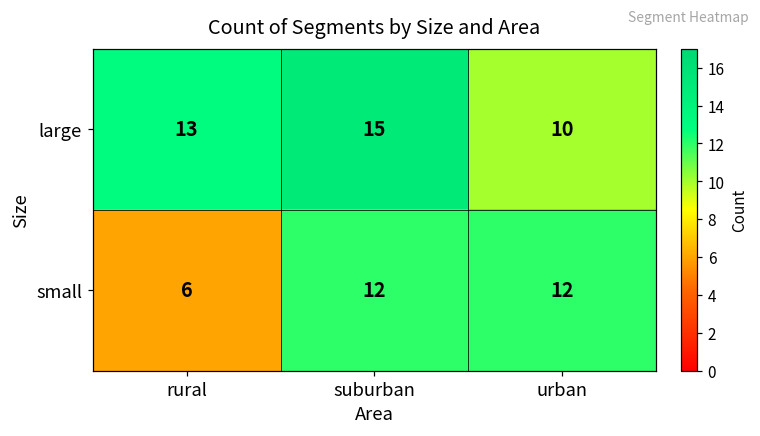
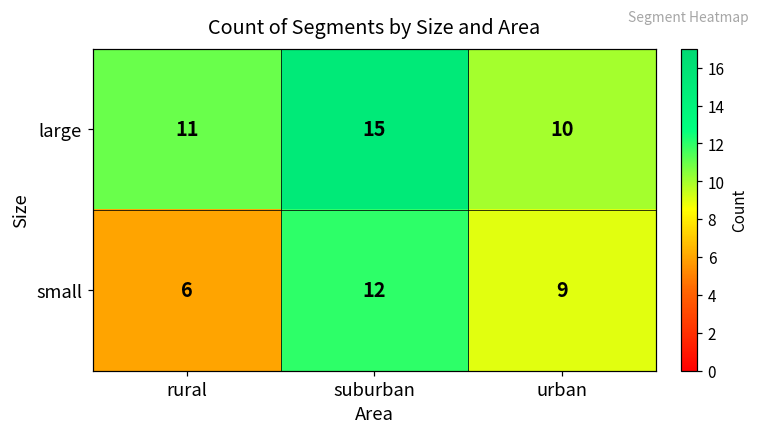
  {
    "large": {
-     "rural": 13,
+     "rural": 11,
      "suburban": 15,
      "urban": 10
    },
    "small": {
      "rural": 6,
      "suburban": 12,
-     "urban": 12
+     "urban": 9
    }
  }
